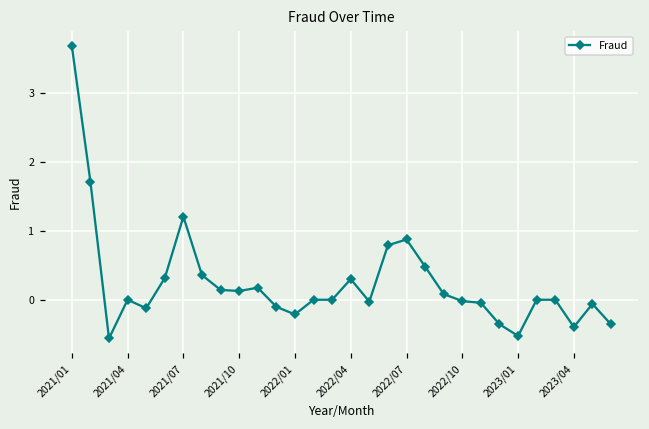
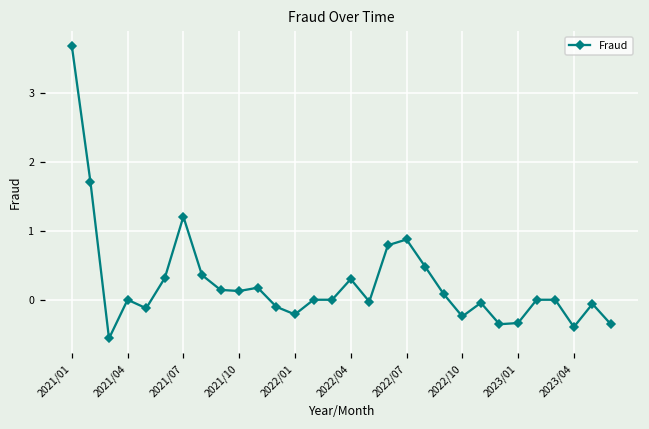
  {
    "2021/01": 3.7,
    "2021/04": 0.0,
    "2021/07": 1.2,
    "2021/10": 0.1,
    "2022/01": -0.2,
    "2022/04": 0.3,
    "2022/07": 0.9,
-   "2022/10": 0.0,
-   "2023/01": -0.5,
+   "2022/10": -0.2,
+   "2023/01": -0.3,
    "2023/04": -0.4
  }
